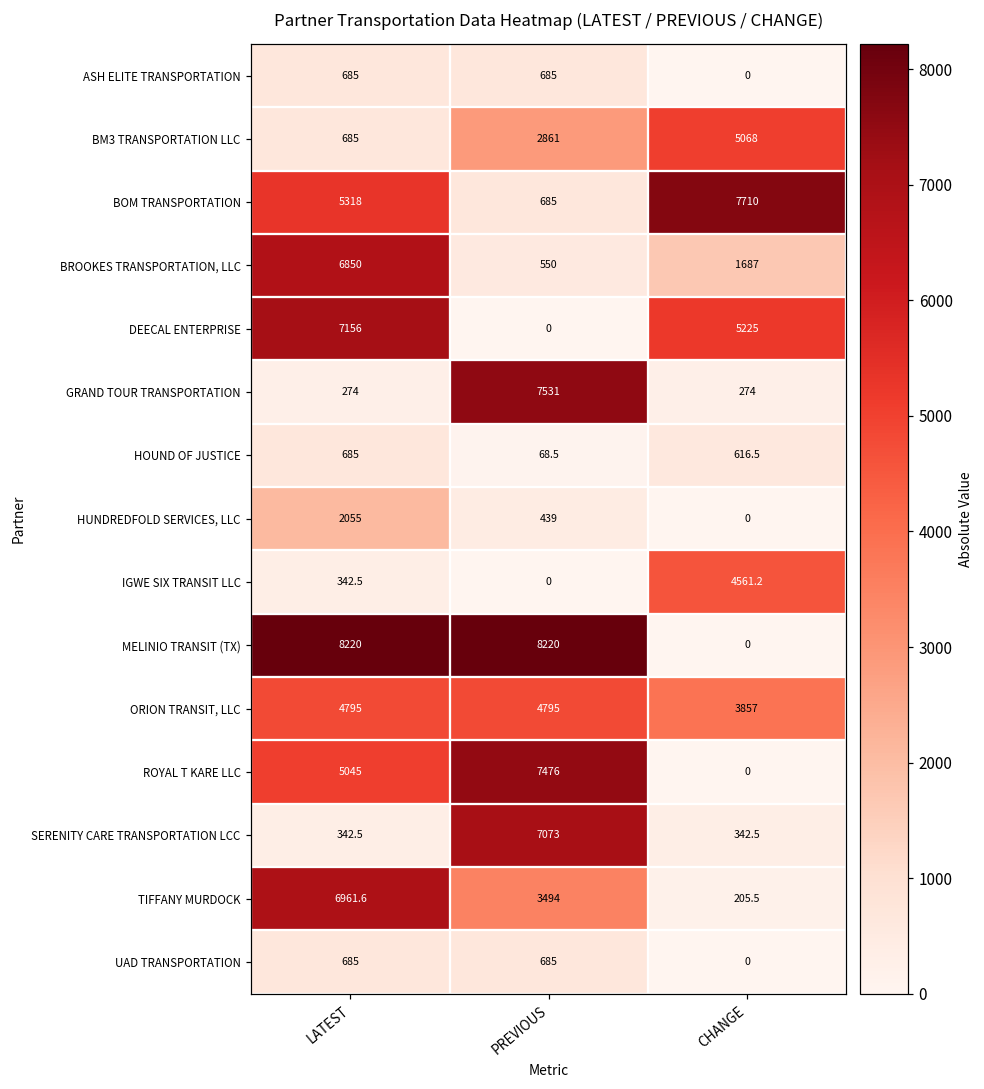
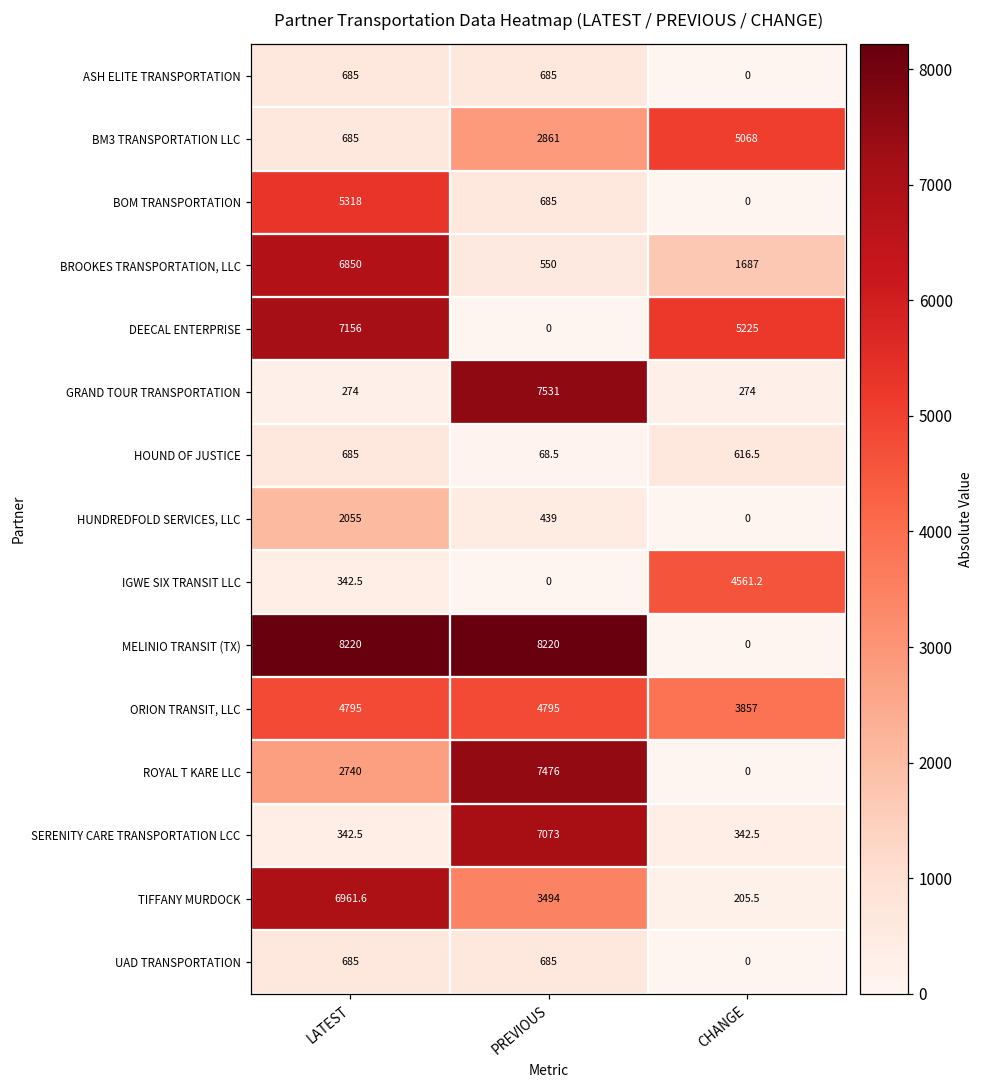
  {
    "ASH ELITE TRANSPORTATION": {
      "LATEST": 685,
      "PREVIOUS": 685,
      "CHANGE": 0
    },
    "BM3 TRANSPORTATION LLC": {
      "LATEST": 685,
      "PREVIOUS": 2861,
      "CHANGE": 5068
    },
    "BOM TRANSPORTATION": {
      "LATEST": 5318,
      "PREVIOUS": 685,
-     "CHANGE": 7710
+     "CHANGE": 0
    },
    "BROOKES TRANSPORTATION, LLC": {
      "LATEST": 6850,
      "PREVIOUS": 550,
      "CHANGE": 1687
    },
    "DEECAL ENTERPRISE": {
      "LATEST": 7156,
      "PREVIOUS": 0,
      "CHANGE": 5225
    },
    "GRAND TOUR TRANSPORTATION": {
      "LATEST": 274,
      "PREVIOUS": 7531,
      "CHANGE": 274
    },
    "HOUND OF JUSTICE": {
      "LATEST": 685,
      "PREVIOUS": 68.5,
      "CHANGE": 616.5
    },
    "HUNDREDFOLD SERVICES, LLC": {
      "LATEST": 2055,
      "PREVIOUS": 439,
      "CHANGE": 0
    },
    "IGWE SIX TRANSIT LLC": {
      "LATEST": 342.5,
      "PREVIOUS": 0,
      "CHANGE": 4561.2
    },
    "MELINIO TRANSIT (TX)": {
      "LATEST": 8220,
      "PREVIOUS": 8220,
      "CHANGE": 0
    },
    "ORION TRANSIT, LLC": {
      "LATEST": 4795,
      "PREVIOUS": 4795,
      "CHANGE": 3857
    },
    "ROYAL T KARE LLC": {
-     "LATEST": 5045,
+     "LATEST": 2740,
      "PREVIOUS": 7476,
      "CHANGE": 0
    },
    "SERENITY CARE TRANSPORTATION LCC": {
      "LATEST": 342.5,
      "PREVIOUS": 7073,
      "CHANGE": 342.5
    },
    "TIFFANY MURDOCK": {
      "LATEST": 6961.6,
      "PREVIOUS": 3494,
      "CHANGE": 205.5
    },
    "UAD TRANSPORTATION": {
      "LATEST": 685,
      "PREVIOUS": 685,
      "CHANGE": 0
    }
  }
